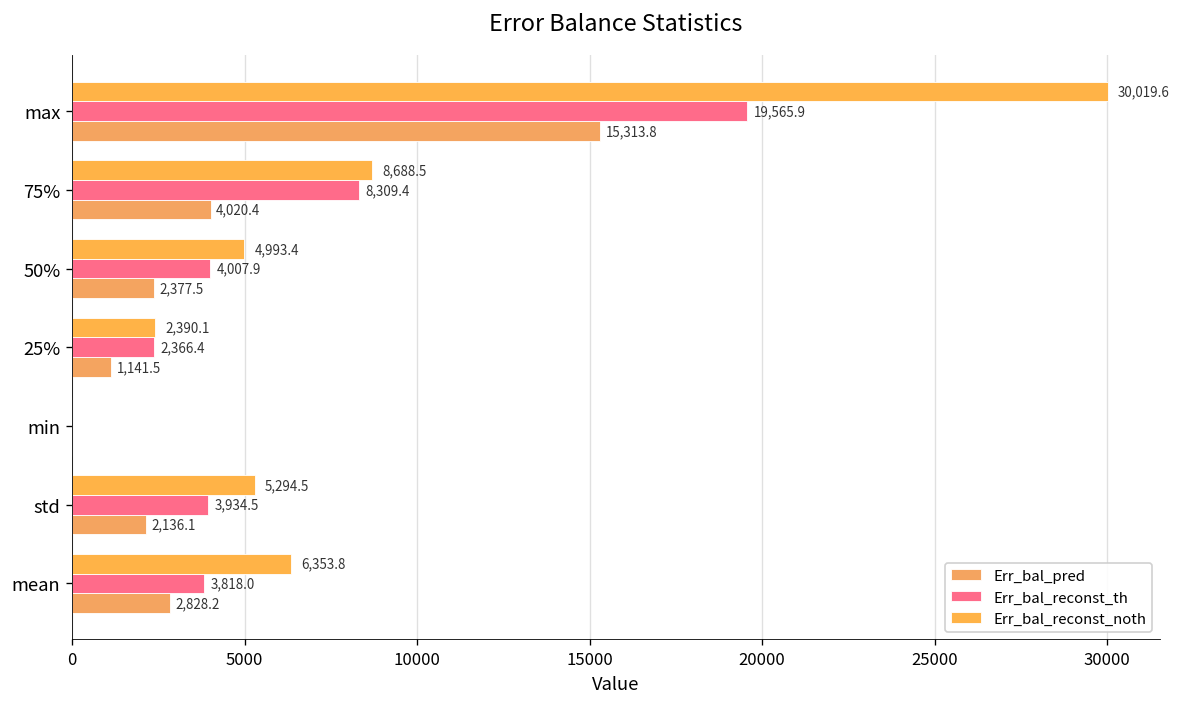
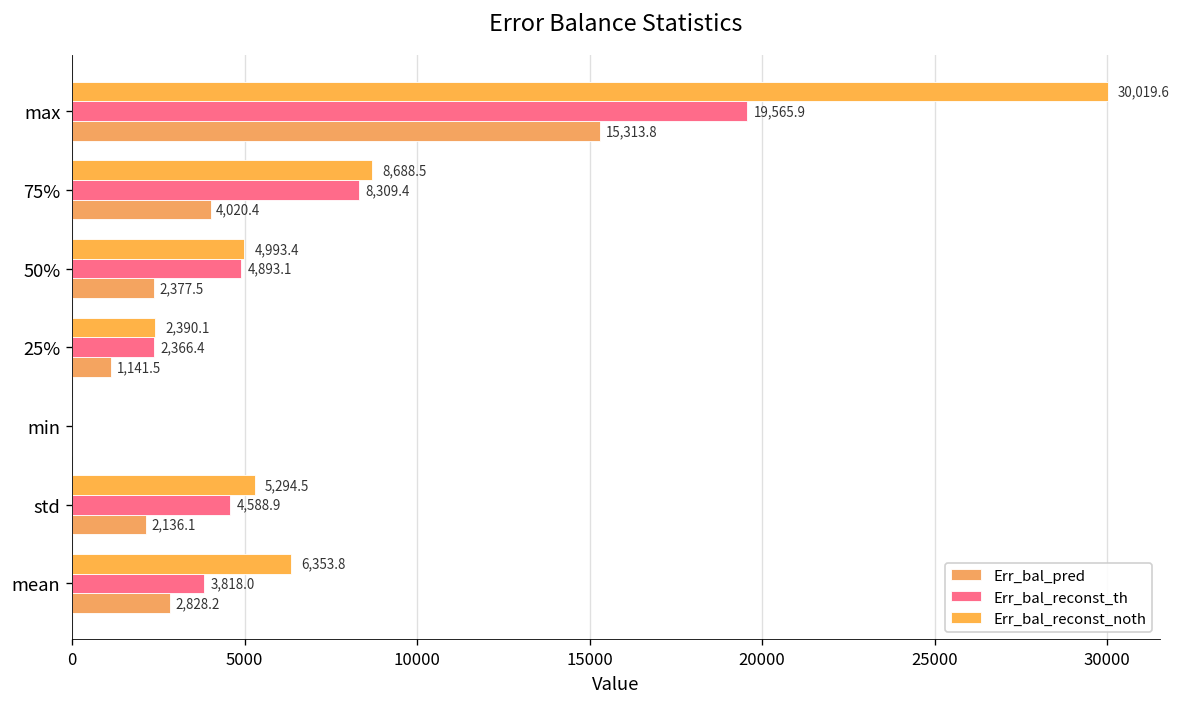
  {
    "Err_bal_reconst_th": {
      "max": "19,565.9",
      "75%": "8,309.4",
-     "50%": "4,007.9",
+     "50%": "4,893.1",
      "25%": "2,366.4",
-     "std": "3,934.5",
+     "std": "4,588.9",
      "mean": "3,818.0"
    }
  }
